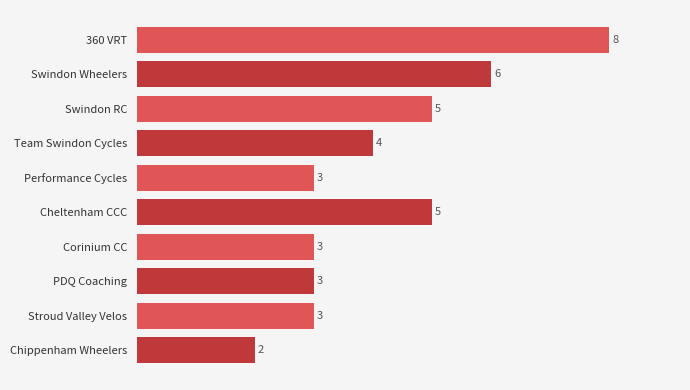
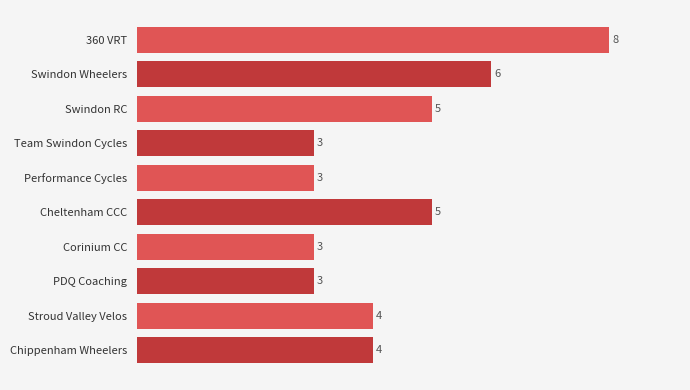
  {
    "360 VRT": 8,
    "Swindon Wheelers": 6,
    "Swindon RC": 5,
-   "Team Swindon Cycles": 4,
+   "Team Swindon Cycles": 3,
    "Performance Cycles": 3,
    "Cheltenham CCC": 5,
    "Corinium CC": 3,
    "PDQ Coaching": 3,
-   "Stroud Valley Velos": 3,
-   "Chippenham Wheelers": 2
+   "Stroud Valley Velos": 4,
+   "Chippenham Wheelers": 4
  }
